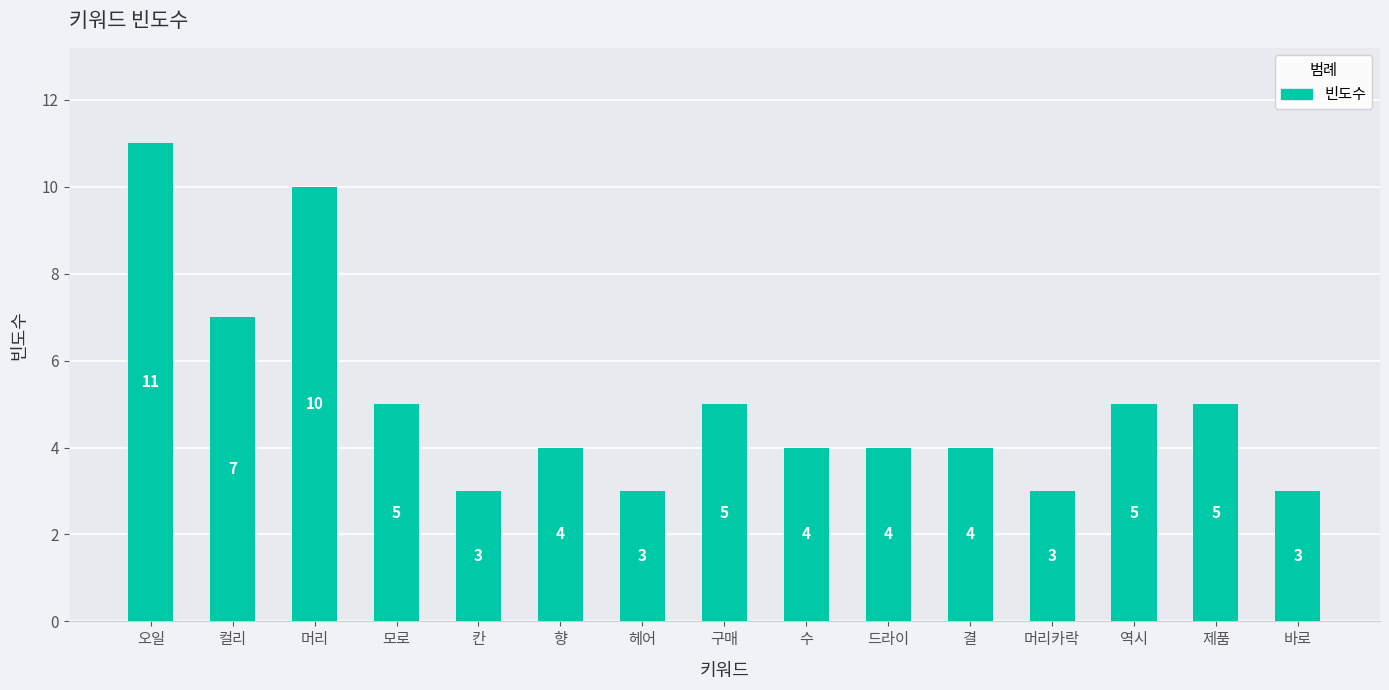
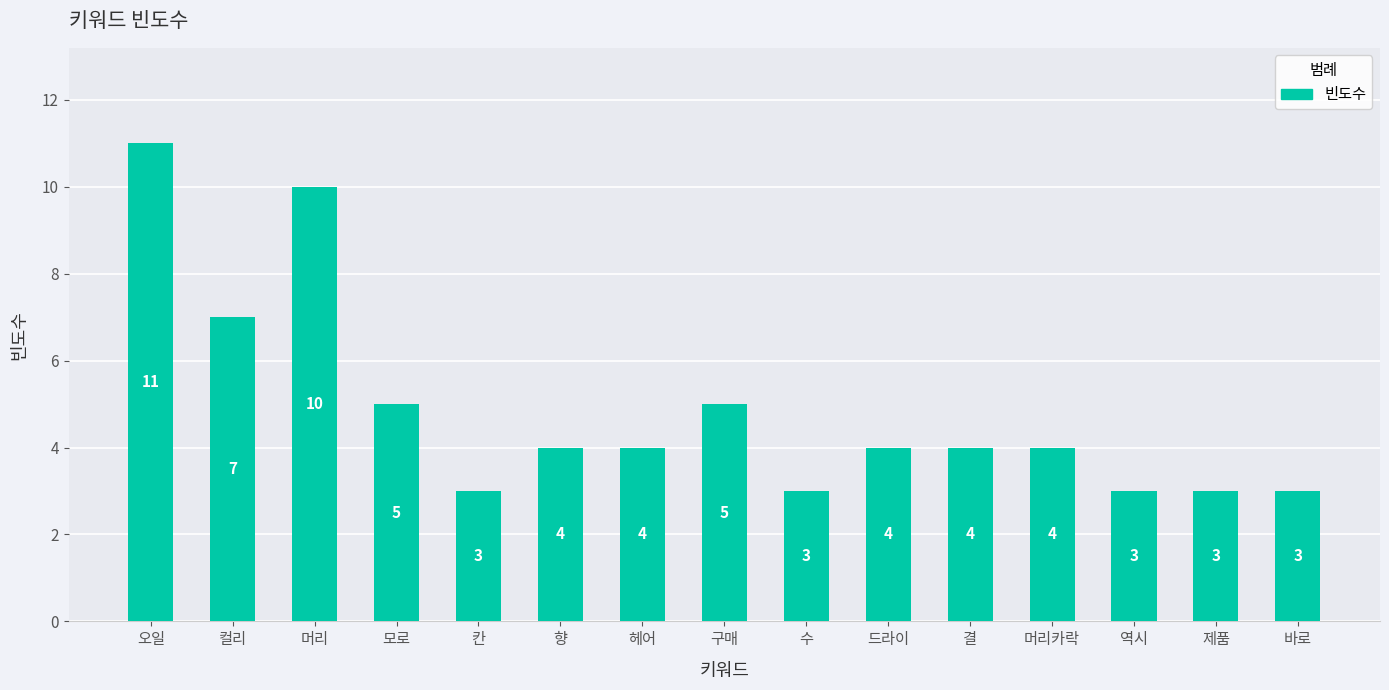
  {
    "오일": 11,
    "컬리": 7,
    "머리": 10,
    "모로": 5,
    "칸": 3,
    "향": 4,
-   "헤어": 3,
+   "헤어": 4,
    "구매": 5,
-   "수": 4,
+   "수": 3,
    "드라이": 4,
    "결": 4,
-   "머리카락": 3,
-   "역시": 5,
-   "제품": 5,
+   "머리카락": 4,
+   "역시": 3,
+   "제품": 3,
    "바로": 3
  }
